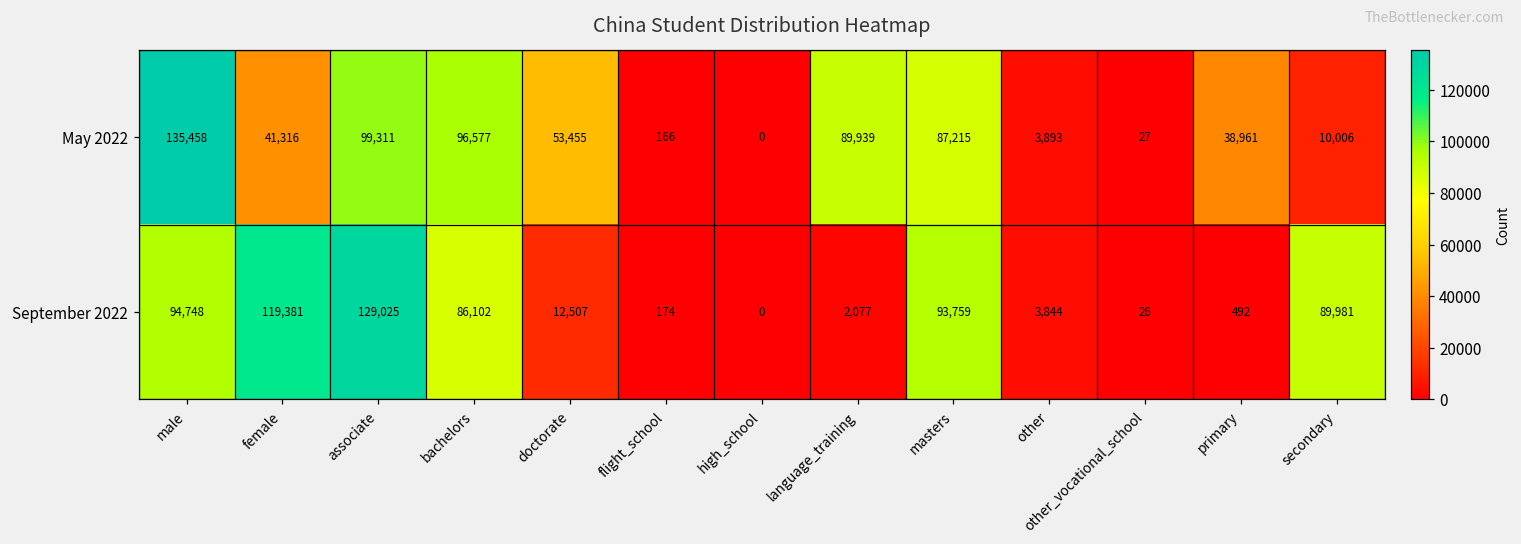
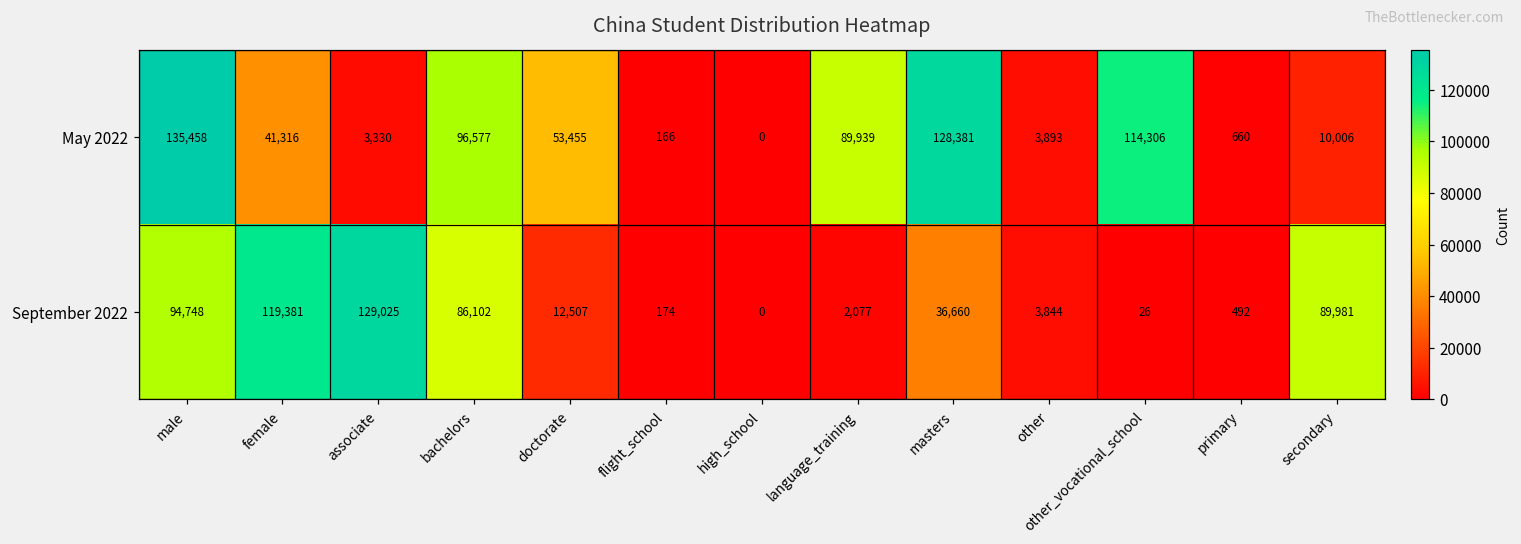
  {
    "May 2022": {
      "male": "135,458",
      "female": "41,316",
-     "associate": "99,311",
+     "associate": "3,330",
      "bachelors": "96,577",
      "doctorate": "53,455",
      "flight_school": "166",
      "high_school": "0",
      "language_training": "89,939",
-     "masters": "87,215",
+     "masters": "128,381",
      "other": "3,893",
-     "other_vocational_school": "27",
-     "primary": "38,961",
+     "other_vocational_school": "114,306",
+     "primary": "660",
      "secondary": "10,006"
    },
    "September 2022": {
      "male": "94,748",
      "female": "119,381",
      "associate": "129,025",
      "bachelors": "86,102",
      "doctorate": "12,507",
      "flight_school": "174",
      "high_school": "0",
      "language_training": "2,077",
-     "masters": "93,759",
+     "masters": "36,660",
      "other": "3,844",
      "other_vocational_school": "26",
      "primary": "492",
      "secondary": "89,981"
    }
  }
